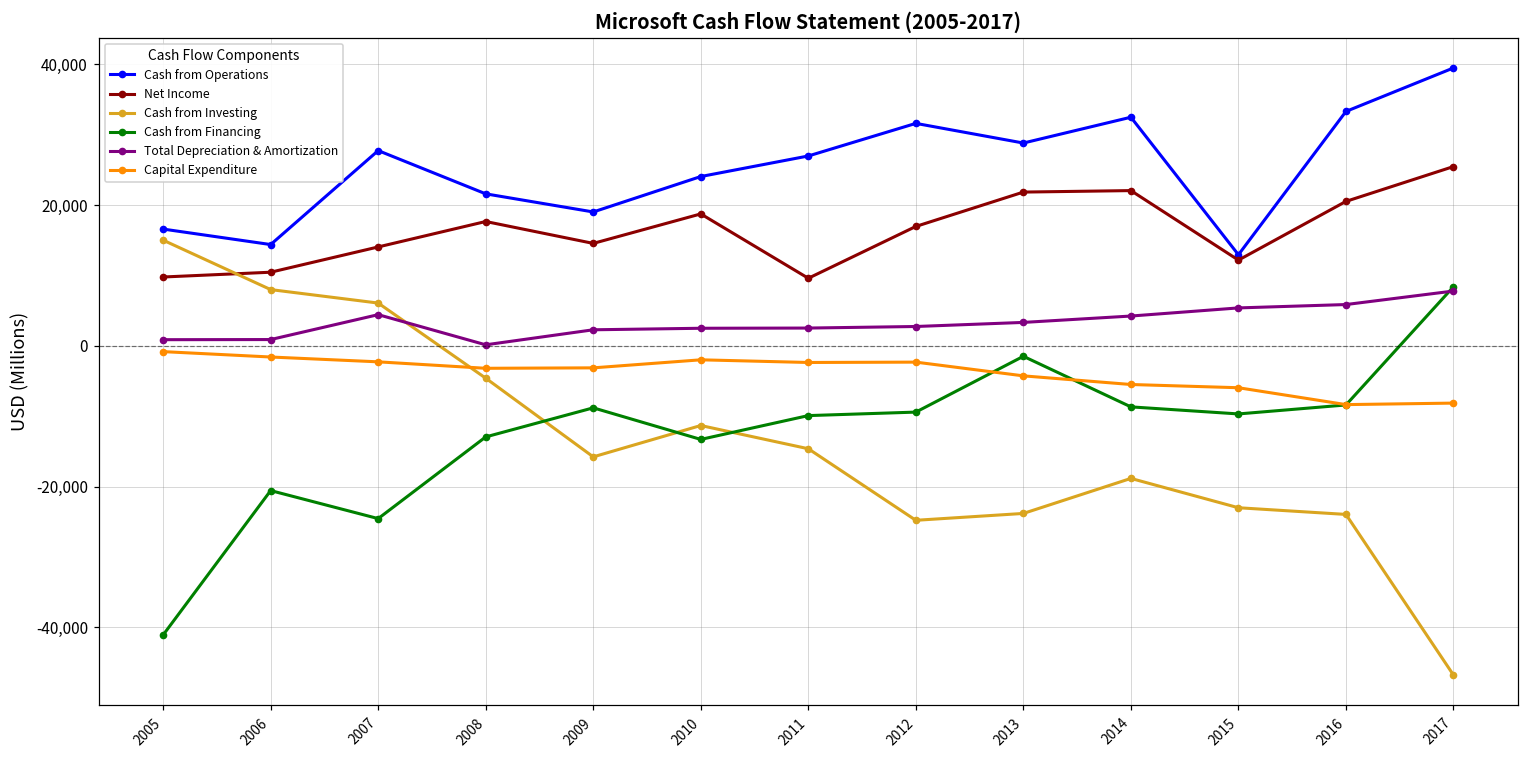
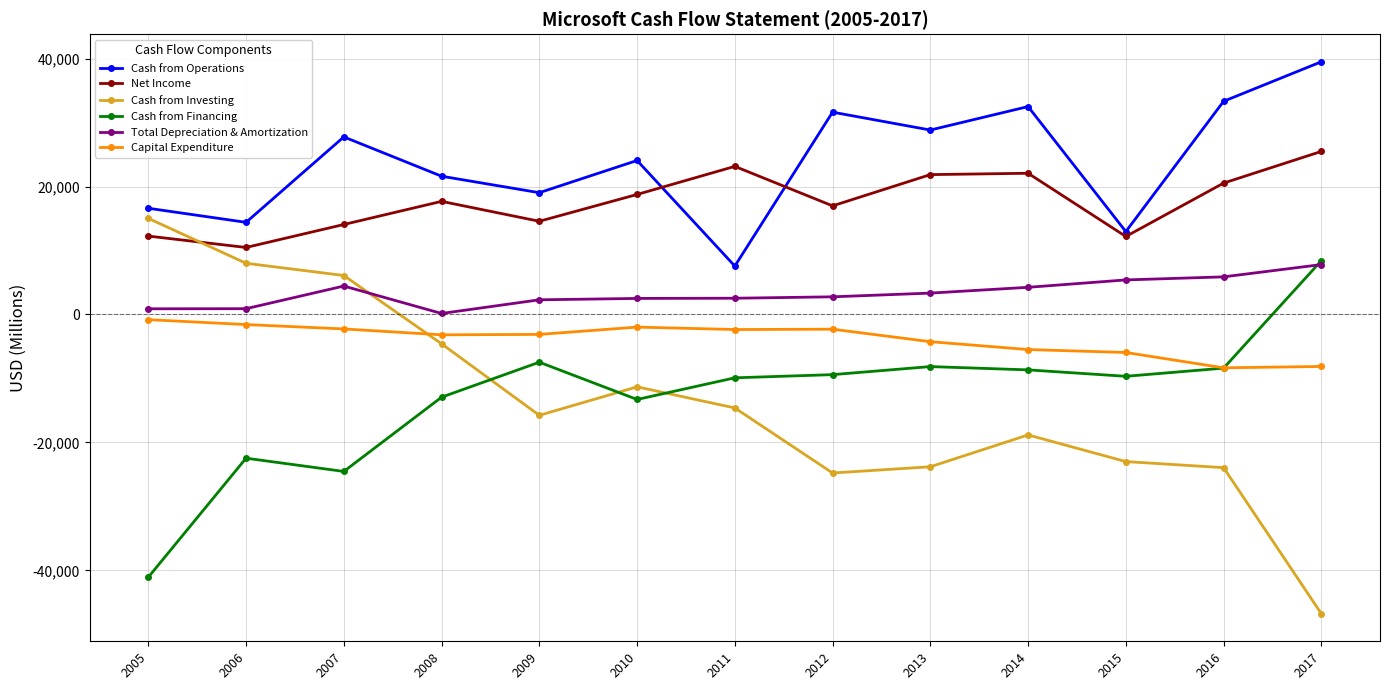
  {
    "Cash from Operations": {
      "2005": "17,000",
      "2006": "14,000",
      "2007": "28,000",
      "2008": "22,000",
      "2009": "19,000",
      "2010": "24,000",
-     "2011": "27,000",
+     "2011": "8,000",
      "2012": "32,000",
      "2013": "29,000",
      "2014": "33,000",
      "2015": "13,000",
      "2016": "33,000",
      "2017": "40,000"
    },
    "Net Income": {
-     "2005": "10,000",
+     "2005": "12,000",
      "2006": "10,000",
      "2007": "14,000",
      "2008": "18,000",
      "2009": "15,000",
      "2010": "19,000",
-     "2011": "10,000",
+     "2011": "23,000",
      "2012": "17,000",
      "2013": "22,000",
      "2014": "22,000",
      "2015": "12,000",
      "2016": "21,000",
      "2017": "25,000"
    },
    "Cash from Financing": {
      "2005": "-41,000",
-     "2006": "-21,000",
+     "2006": "-22,000",
      "2007": "-25,000",
      "2008": "-13,000",
-     "2009": "-9,000",
+     "2009": "-7,000",
      "2010": "-13,000",
      "2011": "-10,000",
      "2012": "-9,000",
-     "2013": "-1,000",
+     "2013": "-8,000",
      "2014": "-9,000",
      "2015": "-10,000",
      "2017": "8,000"
    },
    "Total Depreciation & Amortization": {
      "2005": "1,000",
      "2006": "1,000",
      "2007": "4,000",
      "2008": "0",
      "2009": "2,000",
      "2010": "3,000",
      "2011": "3,000",
      "2012": "3,000",
      "2013": "3,000",
      "2014": "4,000",
      "2015": "5,000",
      "2016": "6,000",
      "2017": "8,000"
    }
  }
